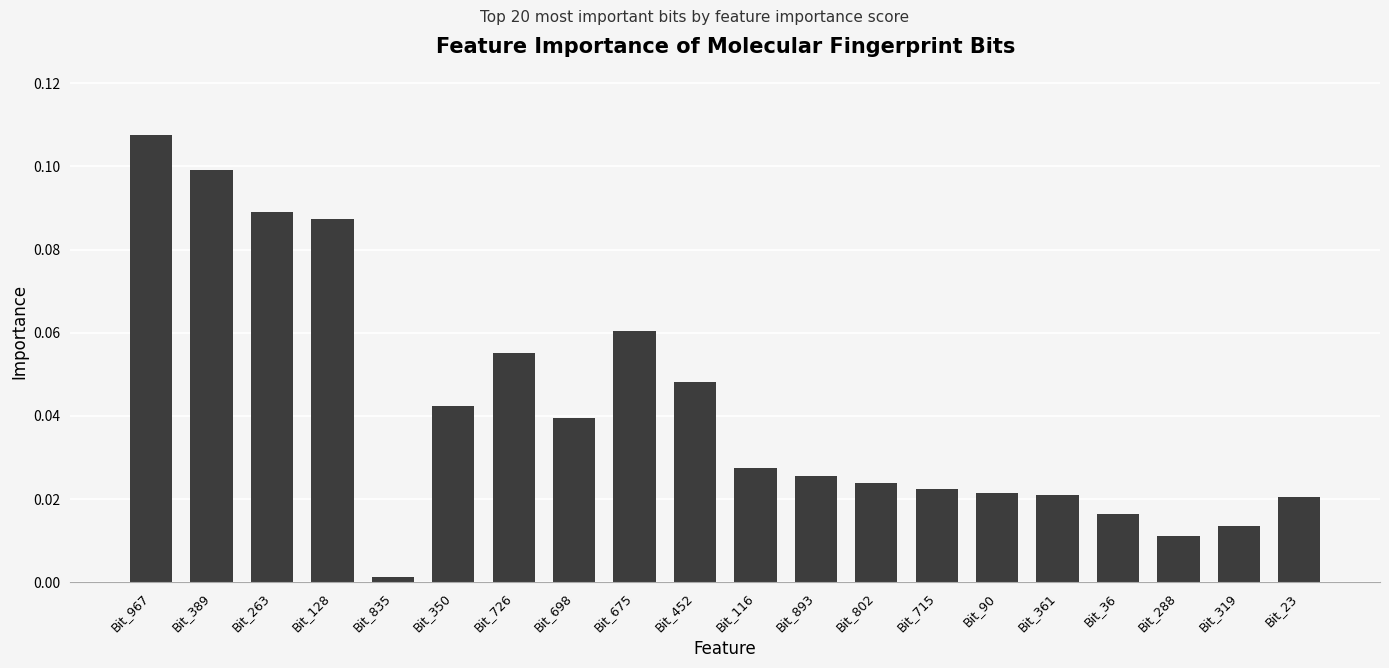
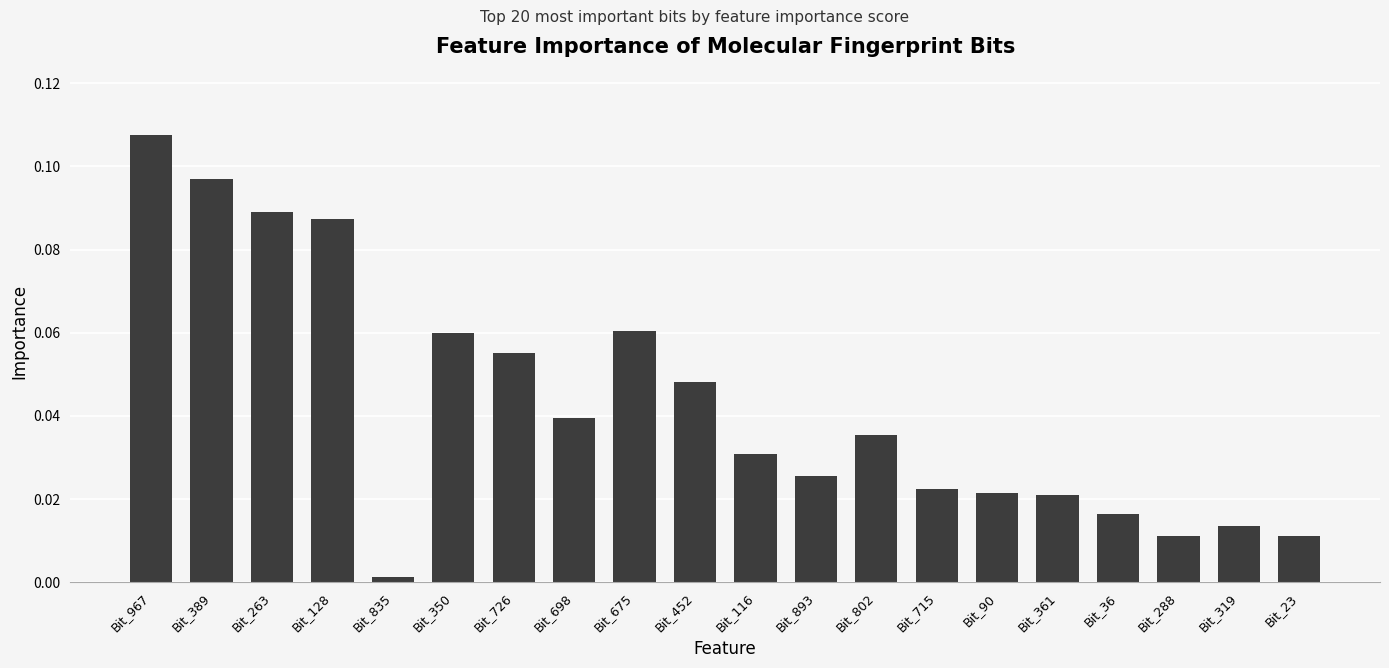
  {
    "Bit_967": 0.108,
-   "Bit_389": 0.099,
+   "Bit_389": 0.097,
    "Bit_263": 0.089,
    "Bit_128": 0.087,
    "Bit_835": 0.001,
-   "Bit_350": 0.042,
+   "Bit_350": 0.060,
    "Bit_726": 0.055,
    "Bit_698": 0.040,
    "Bit_675": 0.061,
    "Bit_452": 0.048,
-   "Bit_116": 0.027,
+   "Bit_116": 0.031,
    "Bit_893": 0.025,
-   "Bit_802": 0.024,
+   "Bit_802": 0.035,
    "Bit_715": 0.022,
    "Bit_90": 0.021,
    "Bit_361": 0.021,
    "Bit_36": 0.016,
    "Bit_288": 0.011,
    "Bit_319": 0.014,
-   "Bit_23": 0.020
+   "Bit_23": 0.011
  }
